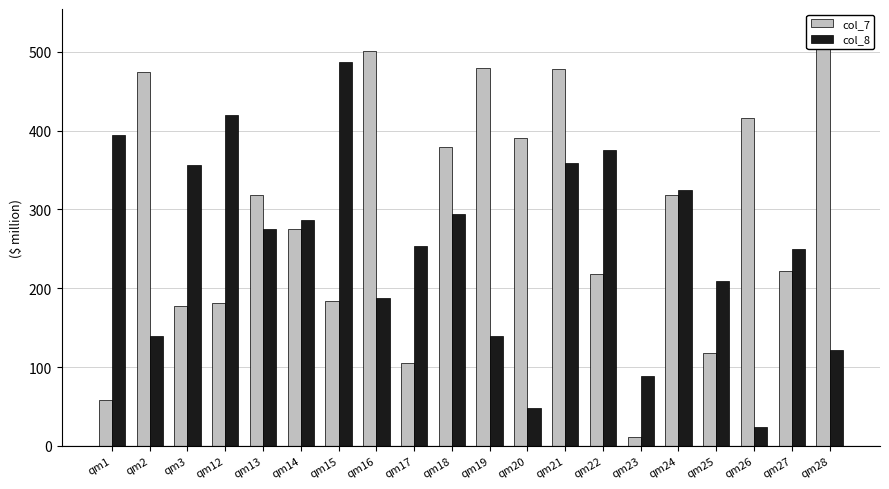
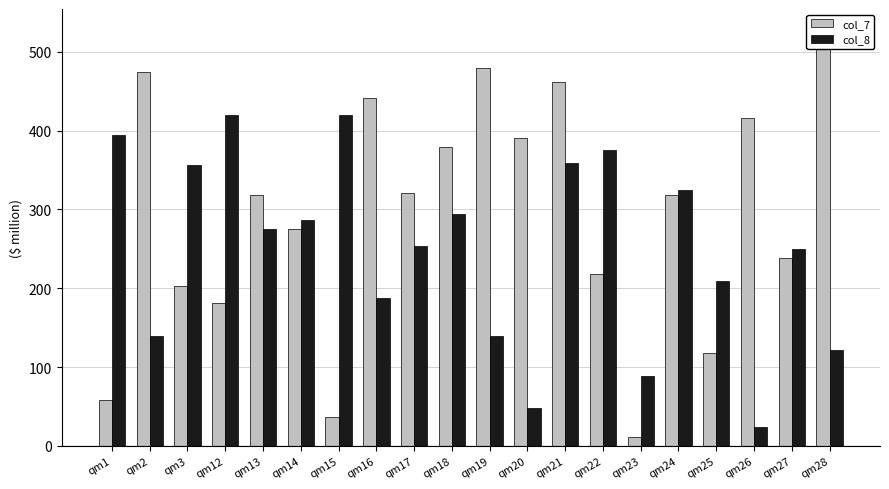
  {
    "col_7": {
      "qm1": 60,
      "qm2": 470,
-     "qm3": 180,
+     "qm3": 200,
      "qm12": 180,
      "qm13": 320,
      "qm14": 280,
-     "qm15": 180,
-     "qm16": 500,
-     "qm17": 110,
+     "qm15": 40,
+     "qm16": 440,
+     "qm17": 320,
      "qm18": 380,
      "qm19": 480,
      "qm20": 390,
-     "qm21": 480,
+     "qm21": 460,
      "qm22": 220,
      "qm23": 10,
      "qm24": 320,
      "qm25": 120,
      "qm26": 420,
-     "qm27": 220
+     "qm27": 240
    },
    "col_8": {
      "qm1": 400,
      "qm2": 140,
      "qm3": 360,
      "qm12": 420,
      "qm13": 280,
      "qm14": 290,
-     "qm15": 490,
+     "qm15": 420,
      "qm16": 190,
      "qm17": 250,
      "qm18": 290,
      "qm19": 140,
      "qm20": 50,
      "qm21": 360,
      "qm22": 380,
      "qm23": 90,
      "qm24": 330,
      "qm25": 210,
      "qm26": 20,
      "qm27": 250,
      "qm28": 120
    }
  }
